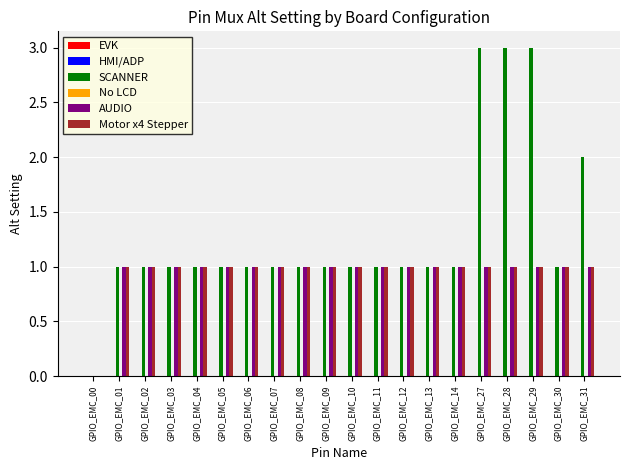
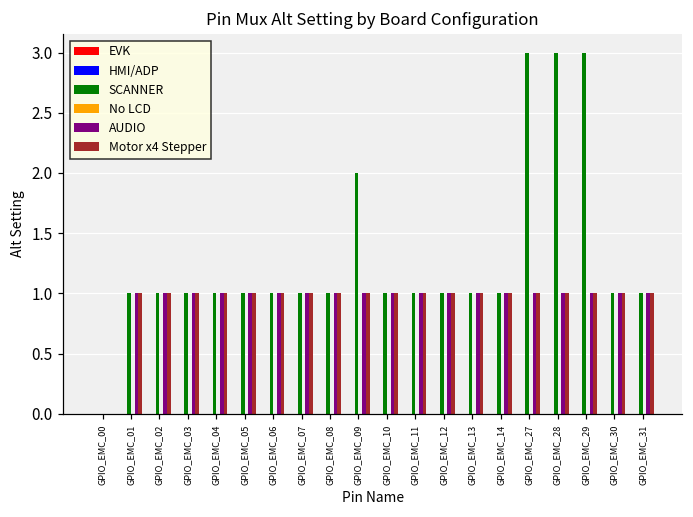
  {
    "EVK": {
      "GPIO_EMC_00": 0,
      "GPIO_EMC_01": 0,
      "GPIO_EMC_02": 0,
      "GPIO_EMC_03": 0,
      "GPIO_EMC_04": 0,
      "GPIO_EMC_05": 0,
      "GPIO_EMC_06": 0,
      "GPIO_EMC_07": 0,
      "GPIO_EMC_08": 0,
      "GPIO_EMC_09": 0,
      "GPIO_EMC_10": 0,
      "GPIO_EMC_11": 0,
      "GPIO_EMC_12": 0,
      "GPIO_EMC_13": 0,
      "GPIO_EMC_14": 0,
      "GPIO_EMC_27": 0,
      "GPIO_EMC_28": 0,
      "GPIO_EMC_29": 0,
      "GPIO_EMC_30": 0,
      "GPIO_EMC_31": 0
    },
    "HMI/ADP": {
      "GPIO_EMC_00": 0,
      "GPIO_EMC_01": 0,
      "GPIO_EMC_02": 0,
      "GPIO_EMC_03": 0,
      "GPIO_EMC_04": 0,
      "GPIO_EMC_05": 0,
      "GPIO_EMC_06": 0,
      "GPIO_EMC_07": 0,
      "GPIO_EMC_08": 0,
      "GPIO_EMC_09": 0,
      "GPIO_EMC_10": 0,
      "GPIO_EMC_11": 0,
      "GPIO_EMC_12": 0,
      "GPIO_EMC_13": 0,
      "GPIO_EMC_14": 0,
      "GPIO_EMC_27": 0,
      "GPIO_EMC_28": 0,
      "GPIO_EMC_29": 0,
      "GPIO_EMC_30": 0,
      "GPIO_EMC_31": 0
    },
    "SCANNER": {
      "GPIO_EMC_00": 0,
      "GPIO_EMC_01": 1,
      "GPIO_EMC_02": 1,
      "GPIO_EMC_03": 1,
      "GPIO_EMC_04": 1,
      "GPIO_EMC_05": 1,
      "GPIO_EMC_06": 1,
      "GPIO_EMC_07": 1,
      "GPIO_EMC_08": 1,
-     "GPIO_EMC_09": 1,
+     "GPIO_EMC_09": 2,
      "GPIO_EMC_10": 1,
      "GPIO_EMC_11": 1,
      "GPIO_EMC_12": 1,
      "GPIO_EMC_13": 1,
      "GPIO_EMC_14": 1,
      "GPIO_EMC_27": 3,
      "GPIO_EMC_28": 3,
      "GPIO_EMC_29": 3,
      "GPIO_EMC_30": 1,
-     "GPIO_EMC_31": 2
+     "GPIO_EMC_31": 1
    },
    "No LCD": {
      "GPIO_EMC_00": 0,
      "GPIO_EMC_01": 0,
      "GPIO_EMC_02": 0,
      "GPIO_EMC_03": 0,
      "GPIO_EMC_04": 0,
      "GPIO_EMC_05": 0,
      "GPIO_EMC_06": 0,
      "GPIO_EMC_07": 0,
      "GPIO_EMC_08": 0,
      "GPIO_EMC_09": 0,
      "GPIO_EMC_10": 0,
      "GPIO_EMC_11": 0,
      "GPIO_EMC_12": 0,
      "GPIO_EMC_13": 0,
      "GPIO_EMC_14": 0,
      "GPIO_EMC_27": 0,
      "GPIO_EMC_28": 0,
      "GPIO_EMC_29": 0,
      "GPIO_EMC_30": 0,
      "GPIO_EMC_31": 0
    },
    "AUDIO": {
      "GPIO_EMC_00": 0,
      "GPIO_EMC_01": 1,
      "GPIO_EMC_02": 1,
      "GPIO_EMC_03": 1,
      "GPIO_EMC_04": 1,
      "GPIO_EMC_05": 1,
      "GPIO_EMC_06": 1,
      "GPIO_EMC_07": 1,
      "GPIO_EMC_08": 1,
      "GPIO_EMC_09": 1,
      "GPIO_EMC_10": 1,
      "GPIO_EMC_11": 1,
      "GPIO_EMC_12": 1,
      "GPIO_EMC_13": 1,
      "GPIO_EMC_14": 1,
      "GPIO_EMC_27": 1,
      "GPIO_EMC_28": 1,
      "GPIO_EMC_29": 1,
      "GPIO_EMC_30": 1,
      "GPIO_EMC_31": 1
    },
    "Motor x4 Stepper": {
      "GPIO_EMC_00": 0,
      "GPIO_EMC_01": 1,
      "GPIO_EMC_02": 1,
      "GPIO_EMC_03": 1,
      "GPIO_EMC_04": 1,
      "GPIO_EMC_05": 1,
      "GPIO_EMC_06": 1,
      "GPIO_EMC_07": 1,
      "GPIO_EMC_08": 1,
      "GPIO_EMC_09": 1,
      "GPIO_EMC_10": 1,
      "GPIO_EMC_11": 1,
      "GPIO_EMC_12": 1,
      "GPIO_EMC_13": 1,
      "GPIO_EMC_14": 1,
      "GPIO_EMC_27": 1,
      "GPIO_EMC_28": 1,
      "GPIO_EMC_29": 1,
      "GPIO_EMC_30": 1,
      "GPIO_EMC_31": 1
    }
  }
